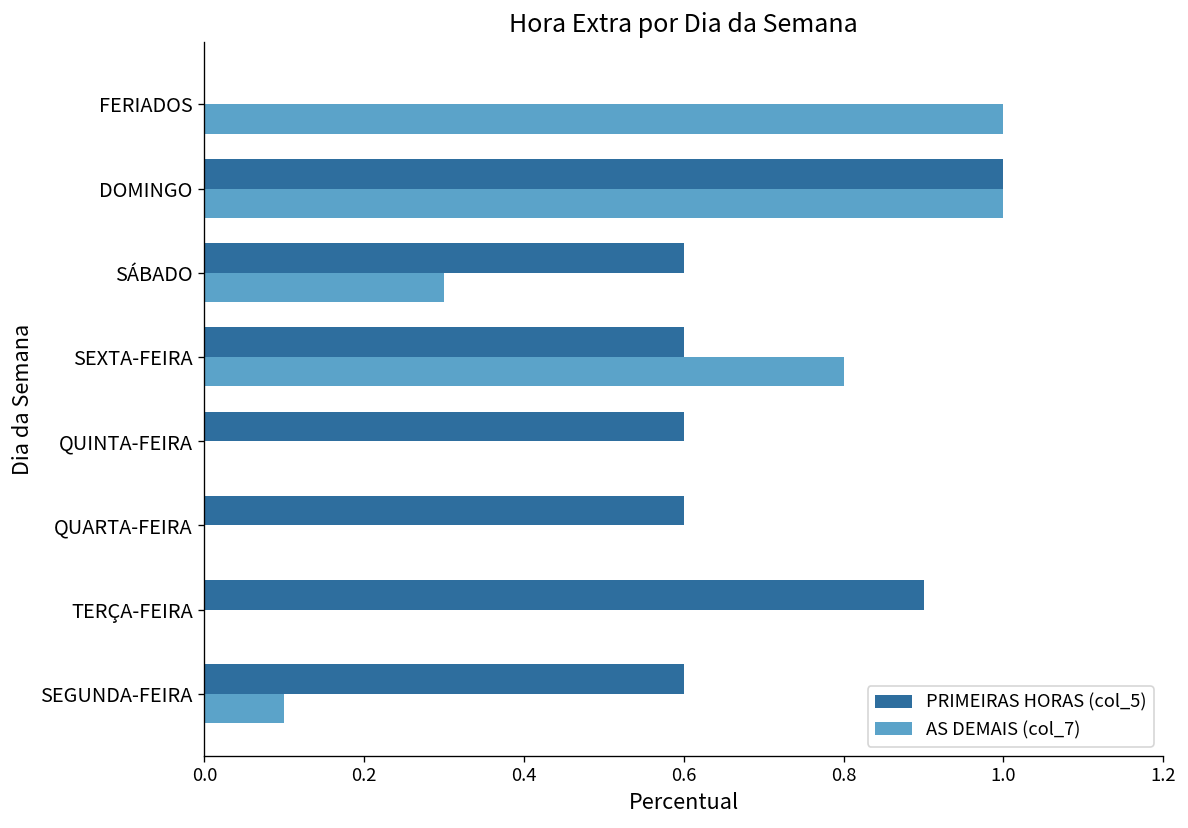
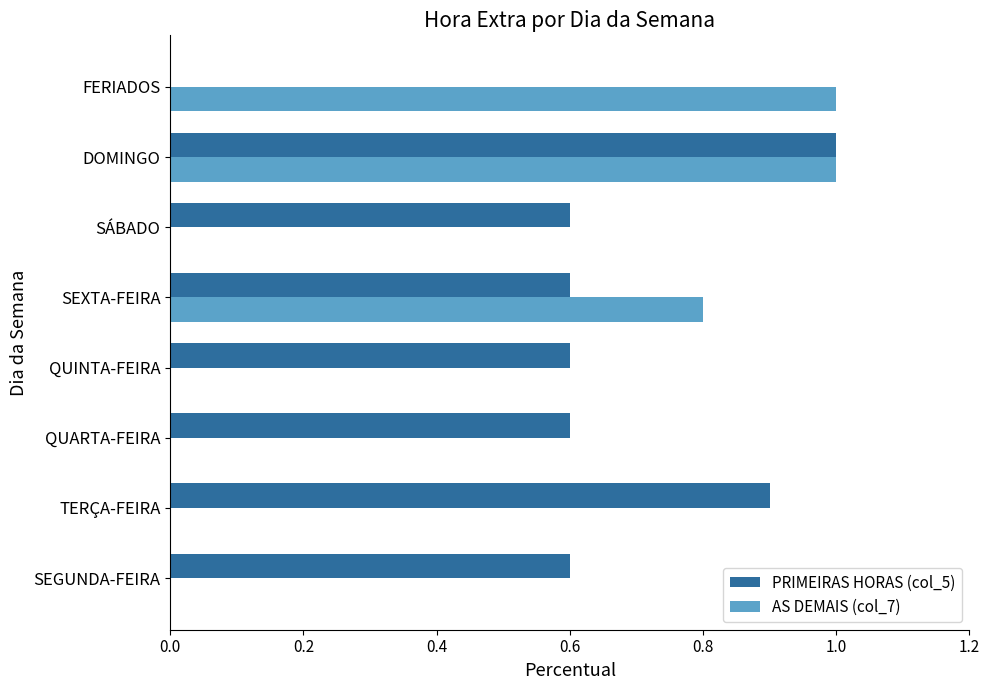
  {
    "PRIMEIRAS HORAS (col_5)": {
      "FERIADOS": 0.0,
      "DOMINGO": 1.0,
      "SÁBADO": 0.6,
      "SEXTA-FEIRA": 0.6,
      "QUINTA-FEIRA": 0.6,
      "QUARTA-FEIRA": 0.6,
      "TERÇA-FEIRA": 0.9,
      "SEGUNDA-FEIRA": 0.6
    },
    "AS DEMAIS (col_7)": {
      "FERIADOS": 1.0,
      "DOMINGO": 1.0,
-     "SÁBADO": 0.3,
+     "SÁBADO": 0.0,
      "SEXTA-FEIRA": 0.8,
      "QUINTA-FEIRA": 0.0,
      "QUARTA-FEIRA": 0.0,
      "TERÇA-FEIRA": 0.0,
-     "SEGUNDA-FEIRA": 0.1
+     "SEGUNDA-FEIRA": 0.0
    }
  }
